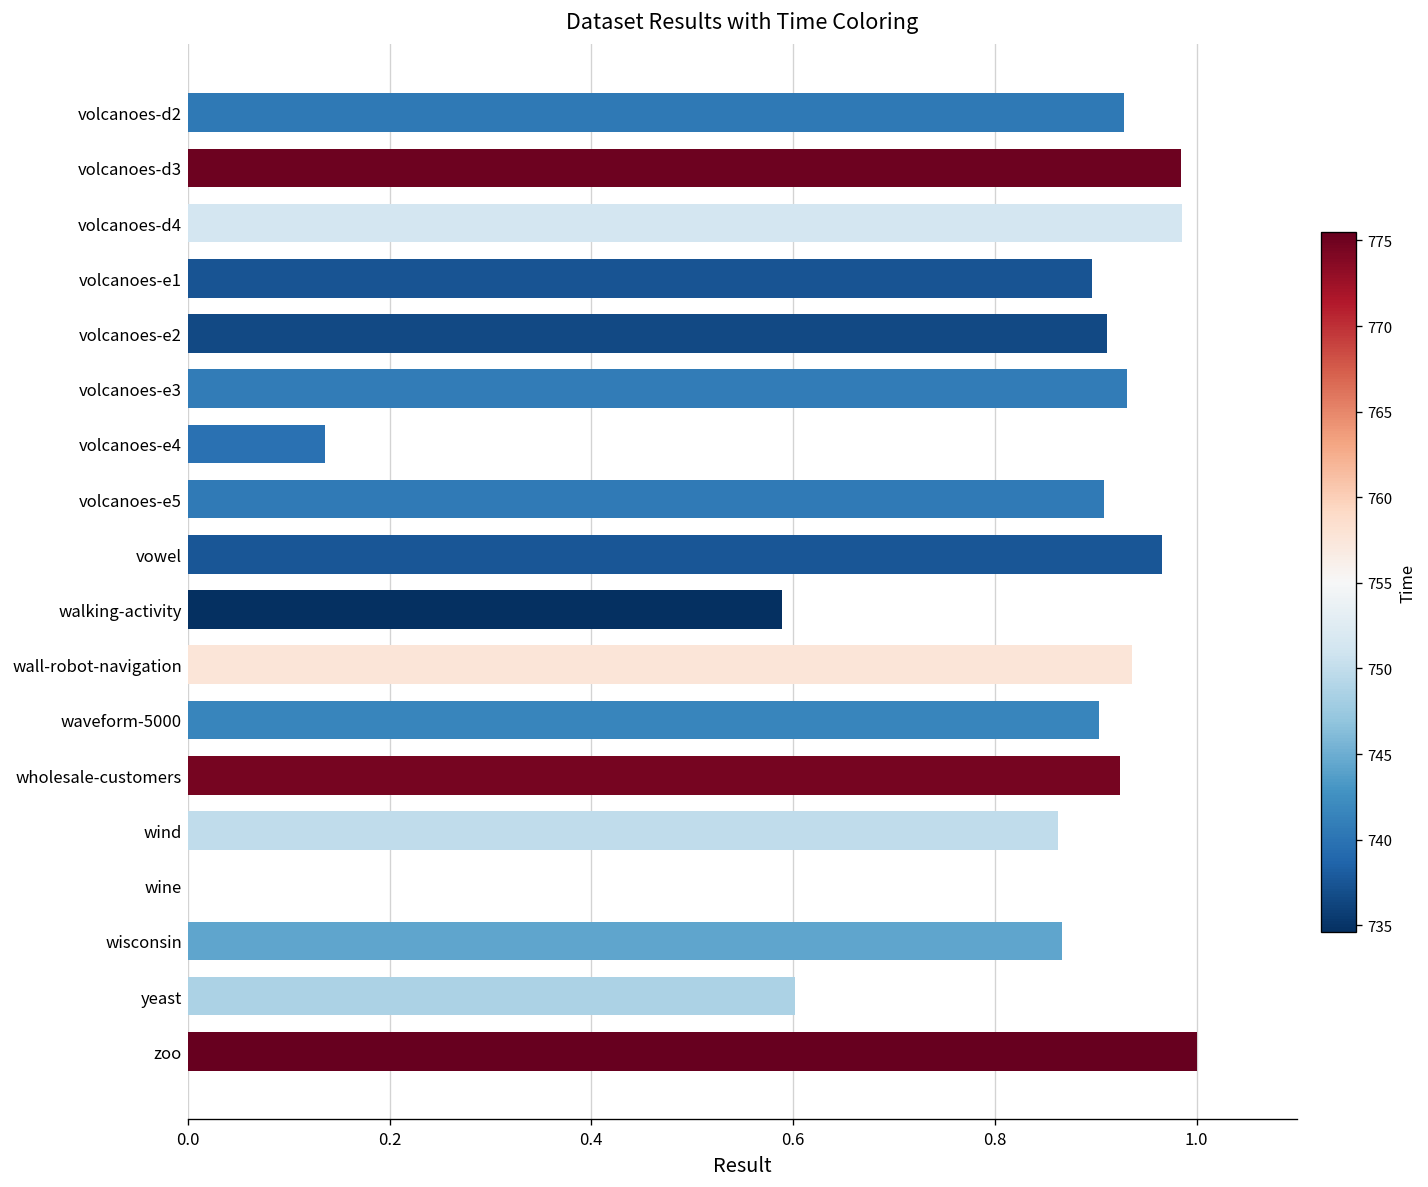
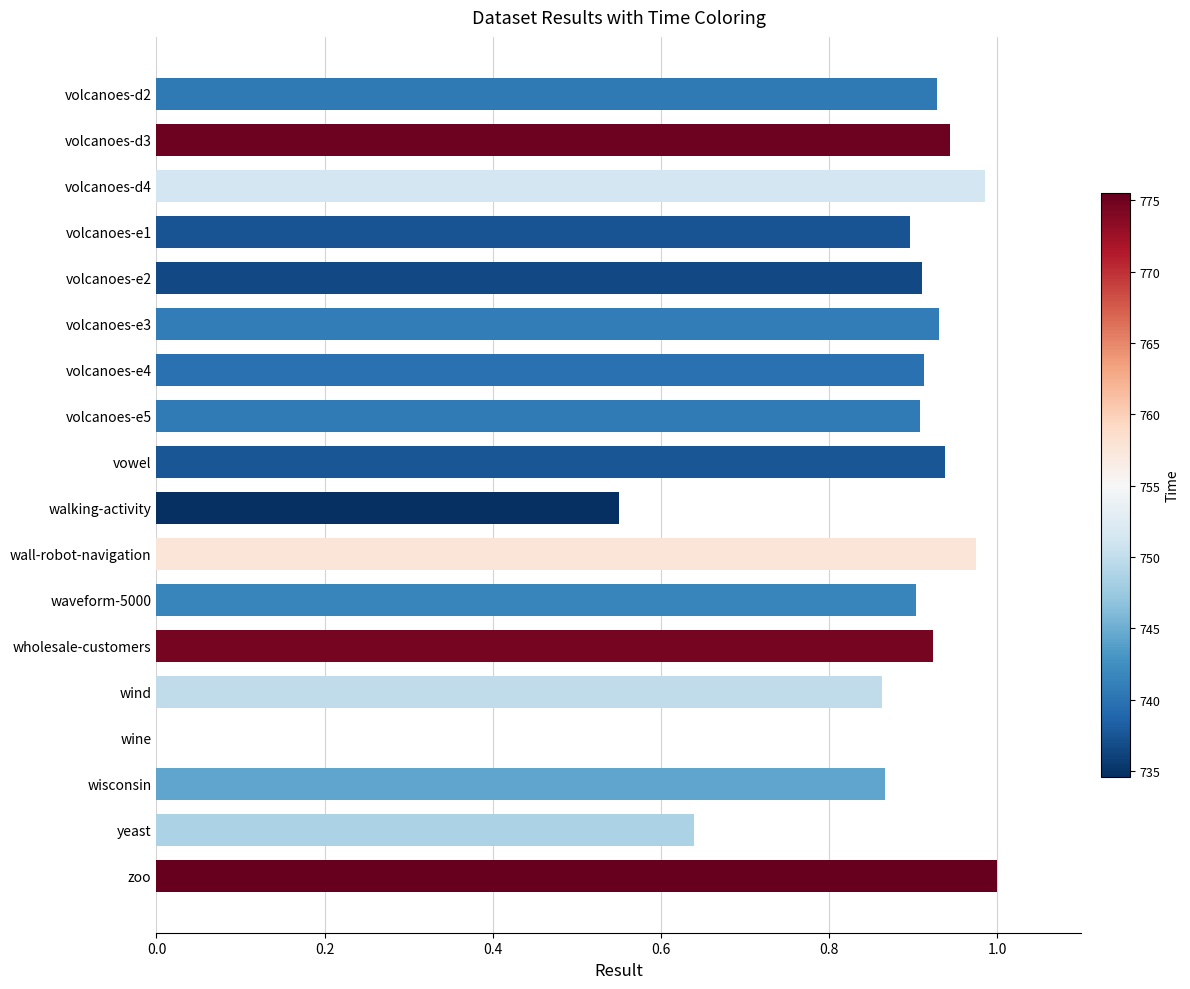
  {
    "volcanoes-d2": 0.93,
-   "volcanoes-d3": 0.99,
+   "volcanoes-d3": 0.94,
    "volcanoes-d4": 0.99,
    "volcanoes-e1": 0.90,
    "volcanoes-e2": 0.91,
    "volcanoes-e3": 0.93,
-   "volcanoes-e4": 0.14,
+   "volcanoes-e4": 0.91,
    "volcanoes-e5": 0.91,
-   "vowel": 0.97,
-   "walking-activity": 0.59,
-   "wall-robot-navigation": 0.94,
+   "vowel": 0.94,
+   "walking-activity": 0.55,
+   "wall-robot-navigation": 0.98,
    "waveform-5000": 0.90,
    "wholesale-customers": 0.92,
    "wind": 0.86,
    "wine": 0.00,
    "wisconsin": 0.87,
-   "yeast": 0.60,
+   "yeast": 0.64,
    "zoo": 1.00
  }
